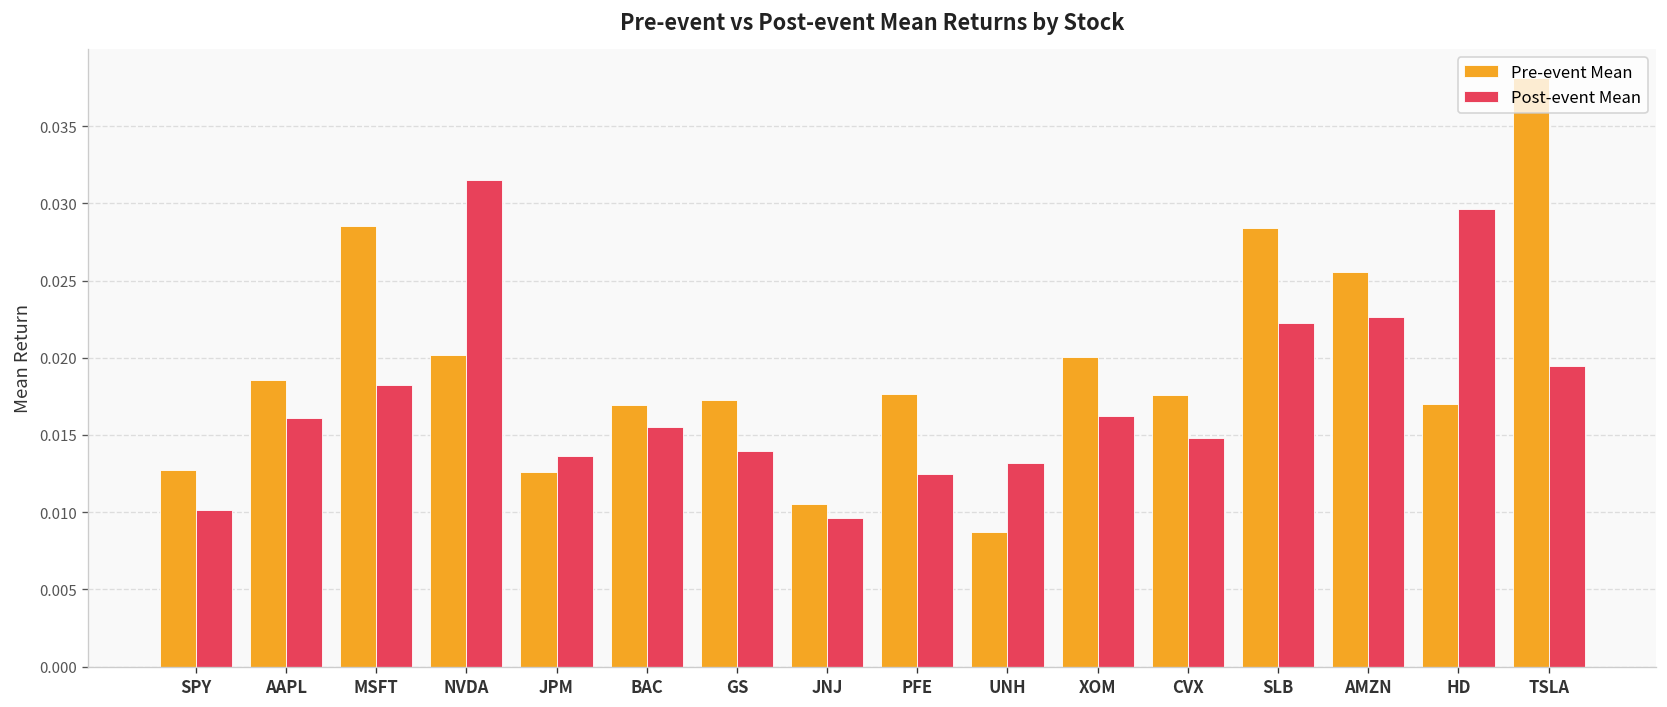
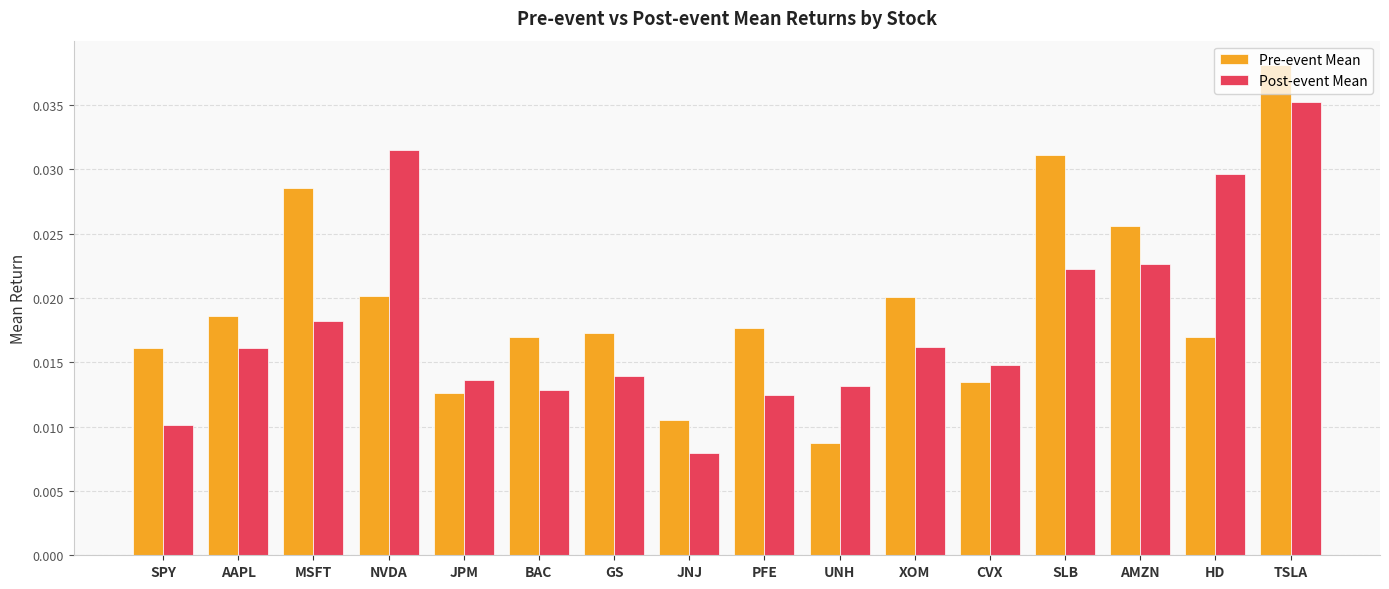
  {
    "Pre-event Mean": {
-     "SPY": 0.0127,
+     "SPY": 0.0161,
      "AAPL": 0.0186,
      "MSFT": 0.0285,
      "NVDA": 0.0202,
      "JPM": 0.0126,
      "BAC": 0.0170,
      "GS": 0.0172,
      "JNJ": 0.0105,
      "PFE": 0.0176,
      "UNH": 0.0087,
      "XOM": 0.0201,
-     "CVX": 0.0176,
-     "SLB": 0.0284,
+     "CVX": 0.0135,
+     "SLB": 0.0311,
      "AMZN": 0.0256,
      "HD": 0.0170
    },
    "Post-event Mean": {
      "SPY": 0.0102,
      "AAPL": 0.0161,
      "MSFT": 0.0182,
      "NVDA": 0.0315,
      "JPM": 0.0136,
-     "BAC": 0.0155,
+     "BAC": 0.0128,
      "GS": 0.0139,
-     "JNJ": 0.0096,
+     "JNJ": 0.0080,
      "PFE": 0.0125,
      "UNH": 0.0132,
      "XOM": 0.0162,
      "CVX": 0.0148,
      "SLB": 0.0222,
      "AMZN": 0.0226,
      "HD": 0.0296,
-     "TSLA": 0.0195
+     "TSLA": 0.0352
    }
  }
